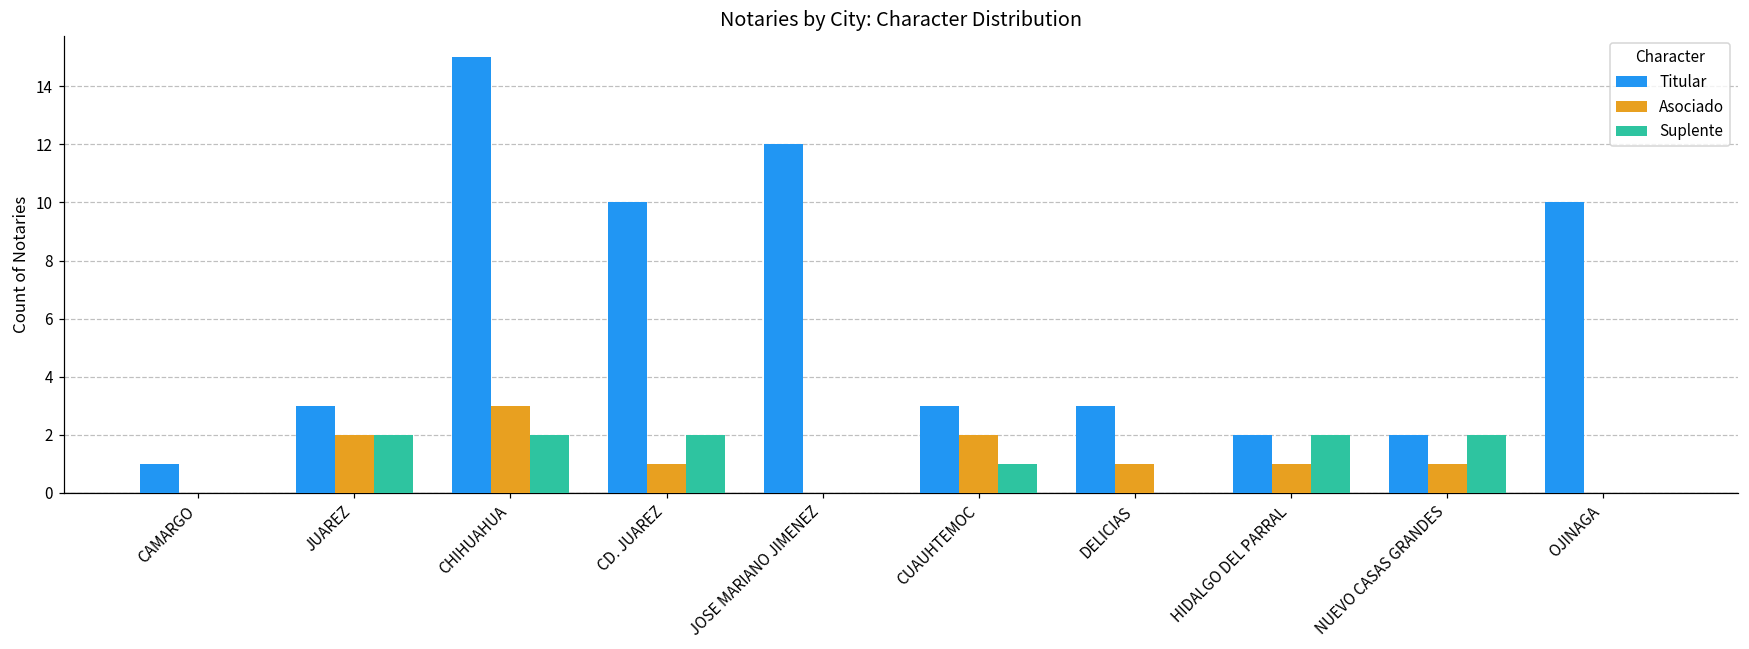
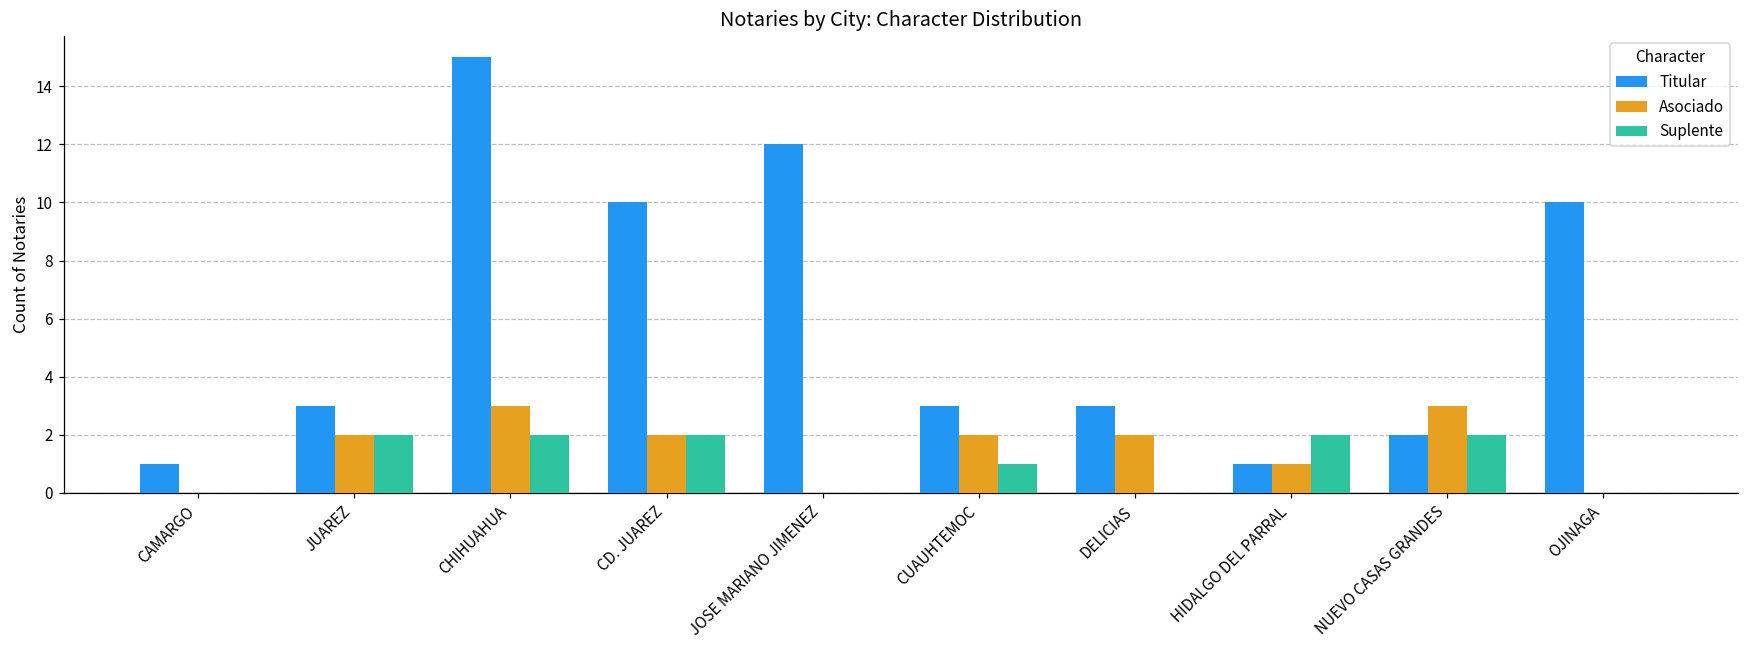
  {
    "Titular": {
      "CAMARGO": 1,
      "JUAREZ": 3,
      "CHIHUAHUA": 15,
      "CD. JUAREZ": 10,
      "JOSE MARIANO JIMENEZ": 12,
      "CUAUHTEMOC": 3,
      "DELICIAS": 3,
-     "HIDALGO DEL PARRAL": 2,
+     "HIDALGO DEL PARRAL": 1,
      "NUEVO CASAS GRANDES": 2,
      "OJINAGA": 10
    },
    "Asociado": {
      "CAMARGO": 0,
      "JUAREZ": 2,
      "CHIHUAHUA": 3,
-     "CD. JUAREZ": 1,
+     "CD. JUAREZ": 2,
      "JOSE MARIANO JIMENEZ": 0,
      "CUAUHTEMOC": 2,
-     "DELICIAS": 1,
+     "DELICIAS": 2,
      "HIDALGO DEL PARRAL": 1,
-     "NUEVO CASAS GRANDES": 1,
+     "NUEVO CASAS GRANDES": 3,
      "OJINAGA": 0
    },
    "Suplente": {
      "CAMARGO": 0,
      "JUAREZ": 2,
      "CHIHUAHUA": 2,
      "CD. JUAREZ": 2,
      "JOSE MARIANO JIMENEZ": 0,
      "CUAUHTEMOC": 1,
      "DELICIAS": 0,
      "HIDALGO DEL PARRAL": 2,
      "NUEVO CASAS GRANDES": 2,
      "OJINAGA": 0
    }
  }
